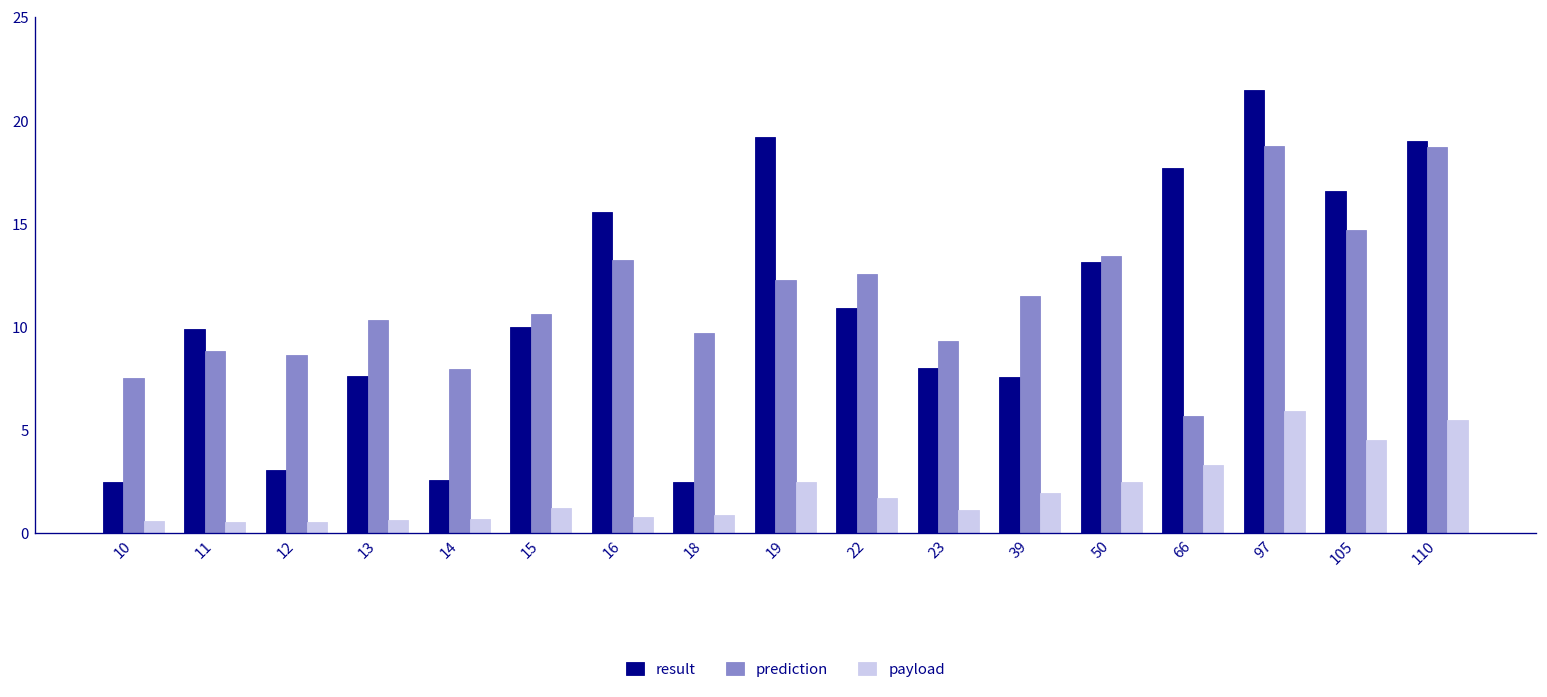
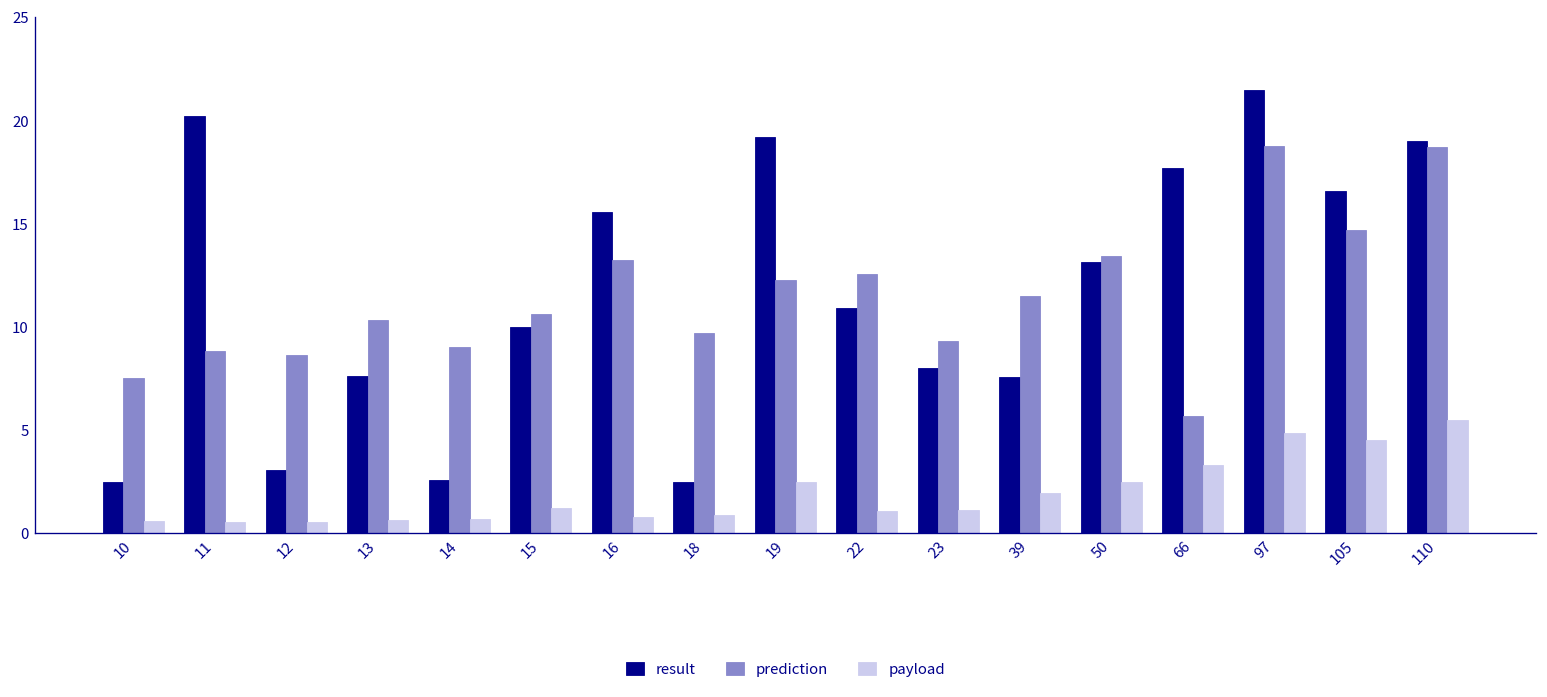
  {
    "result": {
      "10": 2.5,
-     "11": 9.9,
+     "11": 20.2,
      "12": 3.1,
      "13": 7.6,
      "14": 2.6,
      "15": 10.0,
      "16": 15.6,
      "18": 2.5,
      "19": 19.2,
      "22": 10.9,
      "23": 8.0,
      "39": 7.6,
      "50": 13.2,
      "66": 17.7,
      "97": 21.5,
      "105": 16.6,
      "110": 19.0
    },
    "prediction": {
      "10": 7.5,
      "11": 8.8,
      "12": 8.6,
      "13": 10.3,
-     "14": 8.0,
+     "14": 9.0,
      "15": 10.6,
      "16": 13.2,
      "18": 9.7,
      "19": 12.3,
      "22": 12.6,
      "23": 9.3,
      "39": 11.5,
      "50": 13.4,
      "66": 5.7,
      "97": 18.8,
      "105": 14.7,
      "110": 18.7
    },
    "payload": {
      "10": 0.6,
      "11": 0.6,
      "12": 0.6,
      "13": 0.7,
      "14": 0.7,
      "15": 1.3,
      "16": 0.8,
      "18": 0.9,
      "19": 2.5,
-     "22": 1.7,
+     "22": 1.1,
      "23": 1.2,
      "39": 2.0,
      "50": 2.5,
      "66": 3.3,
-     "97": 5.9,
+     "97": 4.9,
      "105": 4.5,
      "110": 5.5
    }
  }
